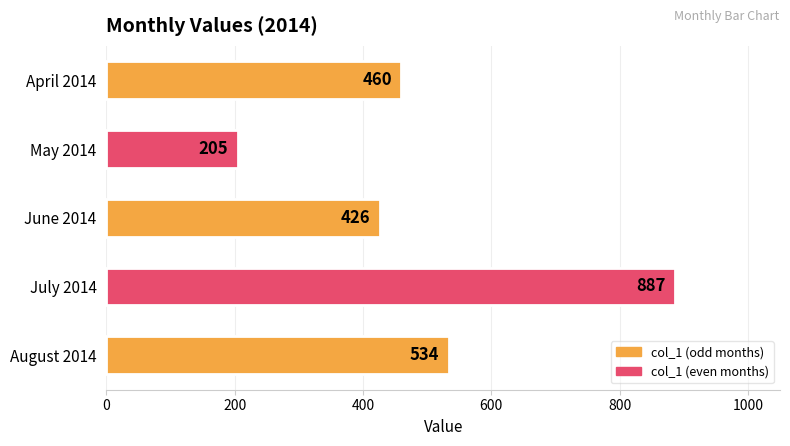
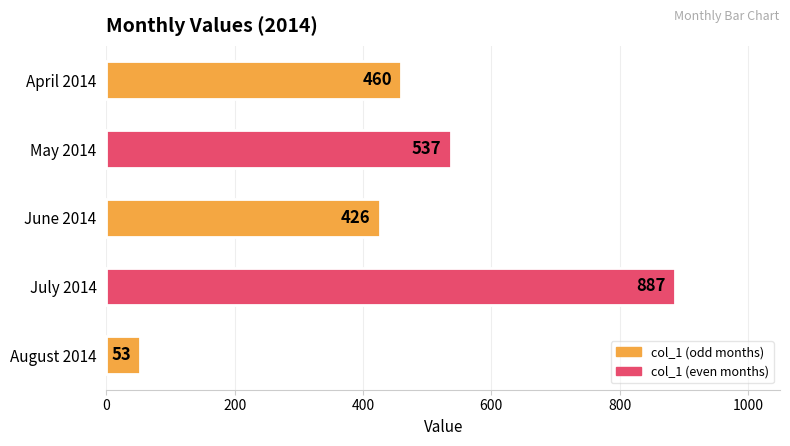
  {
    "April 2014": 460,
-   "May 2014": 205,
+   "May 2014": 537,
    "June 2014": 426,
    "July 2014": 887,
-   "August 2014": 534
+   "August 2014": 53
  }
